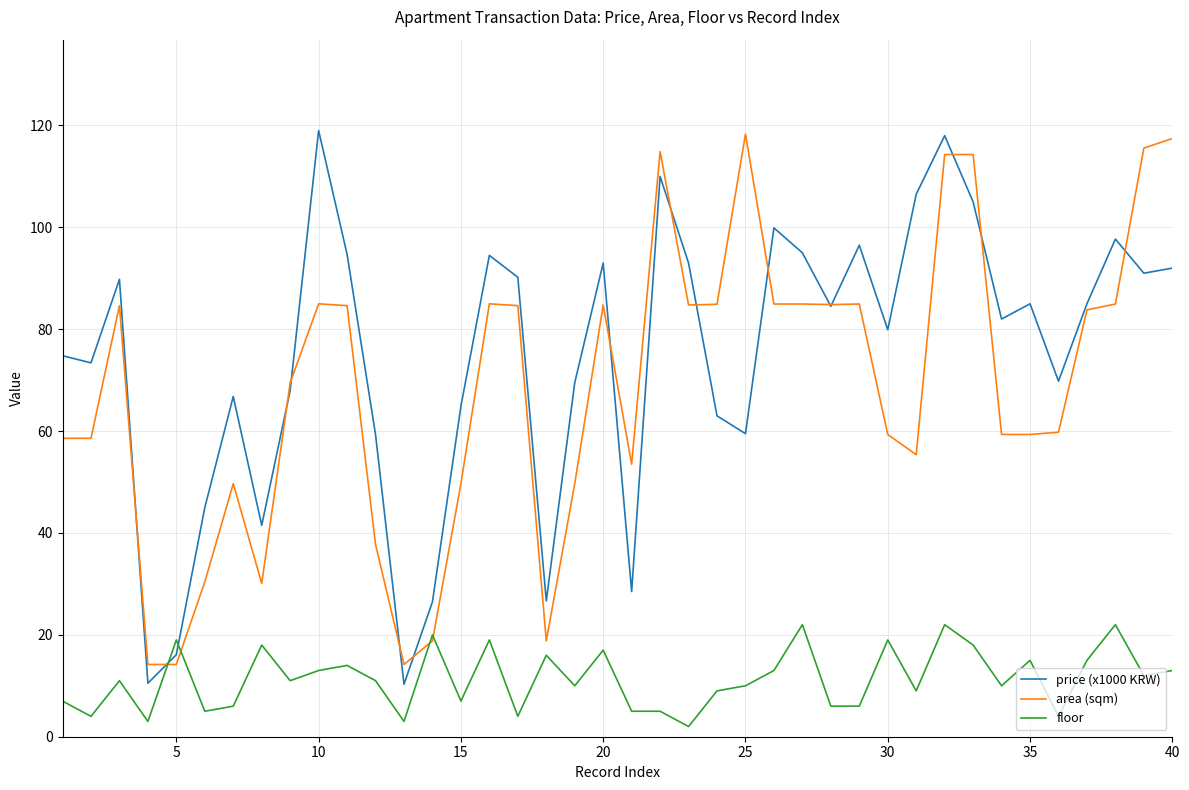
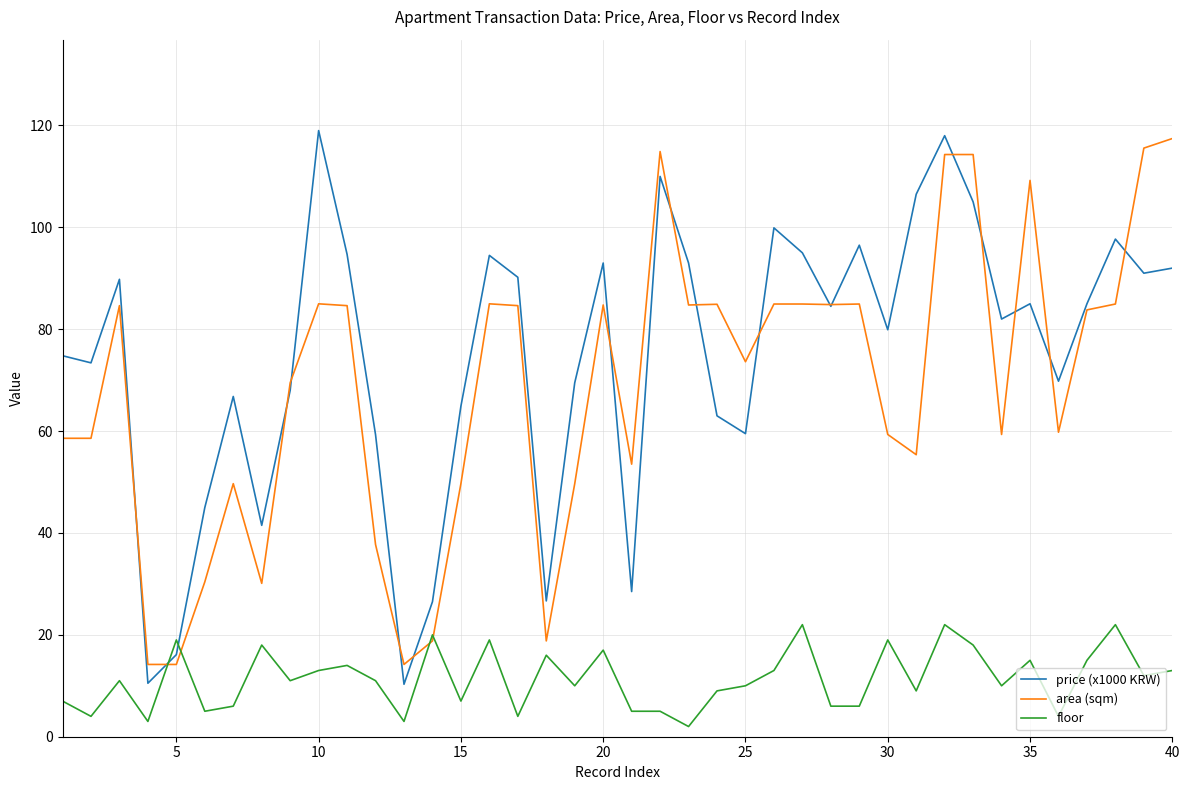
  {
    "price (x1000 KRW)": {
      "5": 16,
      "10": 119,
      "15": 65,
      "20": 93,
      "25": 60,
      "30": 80,
      "35": 85,
      "40": 92
    },
    "area (sqm)": {
      "5": 14,
      "10": 85,
      "15": 50,
      "20": 85,
-     "25": 118,
+     "25": 74,
      "30": 59,
-     "35": 59,
+     "35": 109,
      "40": 117
    },
    "floor": {
      "5": 19,
      "10": 13,
      "15": 7,
      "20": 17,
      "25": 10,
      "30": 19,
      "35": 15,
      "40": 13
    }
  }
